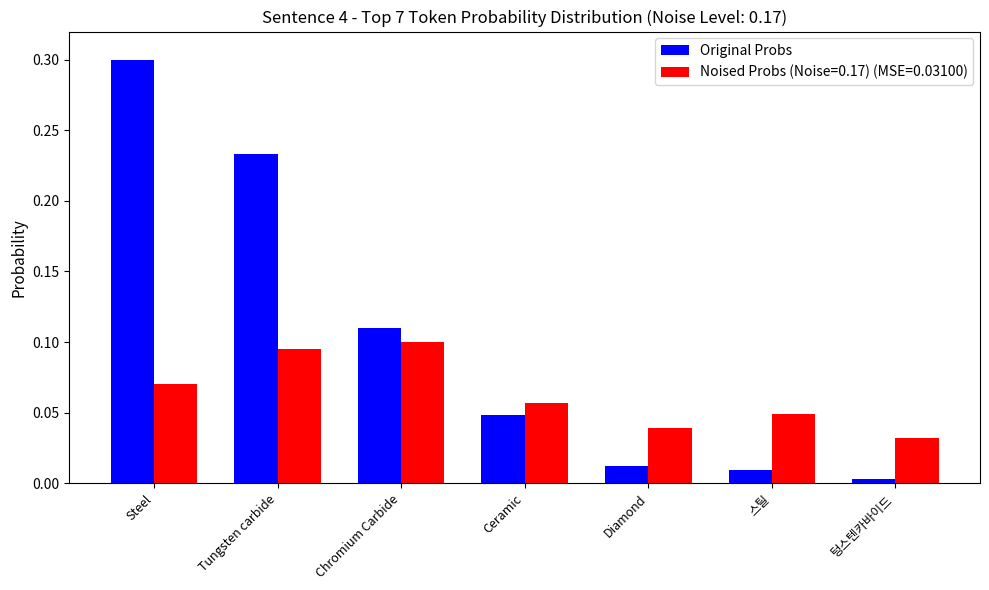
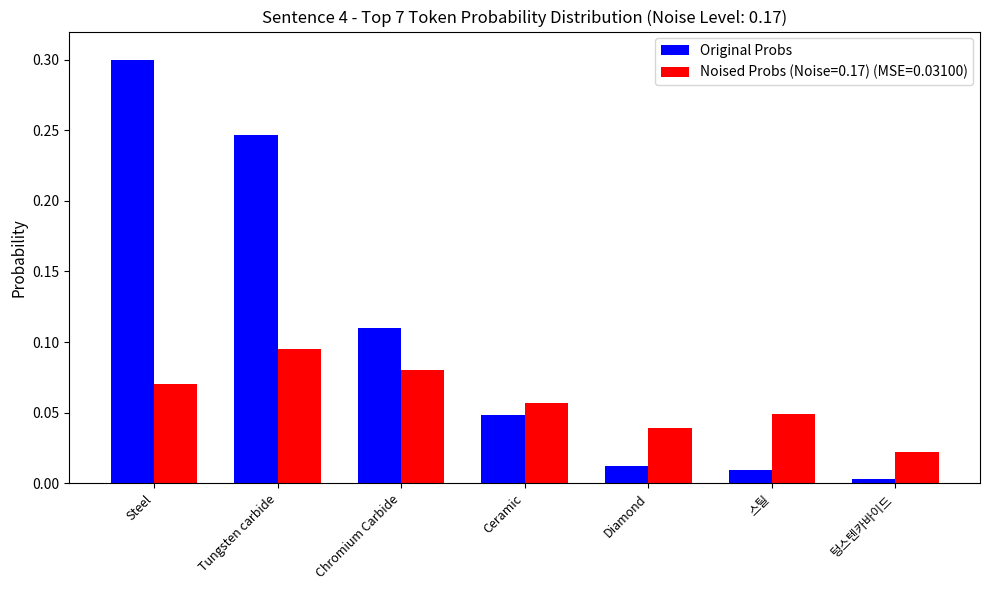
  {
    "Original Probs": {
      "Steel": 0.300,
-     "Tungsten carbide": 0.233,
+     "Tungsten carbide": 0.247,
      "Chromium Carbide": 0.110,
      "Ceramic": 0.048,
      "Diamond": 0.012,
      "스틸": 0.009,
      "텅스텐카바이드": 0.003
    },
    "Noised Probs (Noise=0.17) (MSE=0.03100)": {
      "Steel": 0.070,
      "Tungsten carbide": 0.095,
-     "Chromium Carbide": 0.10,
+     "Chromium Carbide": 0.08,
      "Ceramic": 0.057,
      "Diamond": 0.039,
      "스틸": 0.049,
-     "텅스텐카바이드": 0.032
+     "텅스텐카바이드": 0.022
    }
  }
